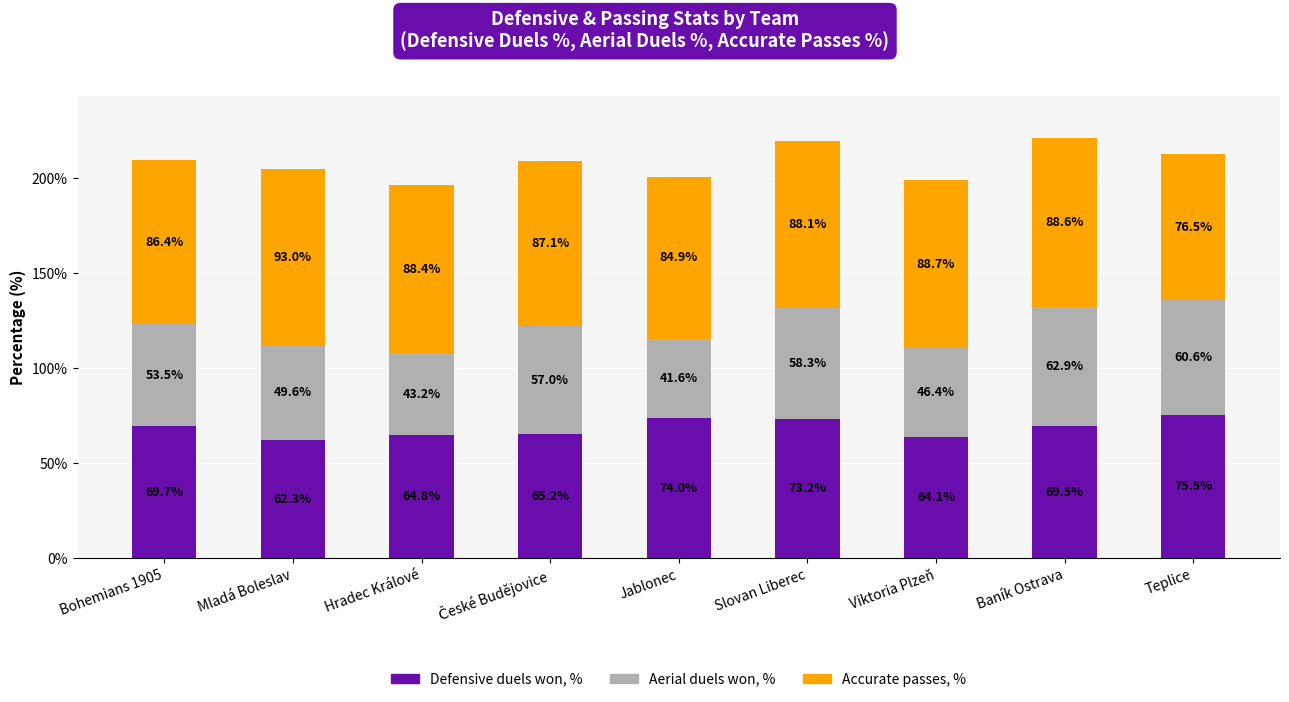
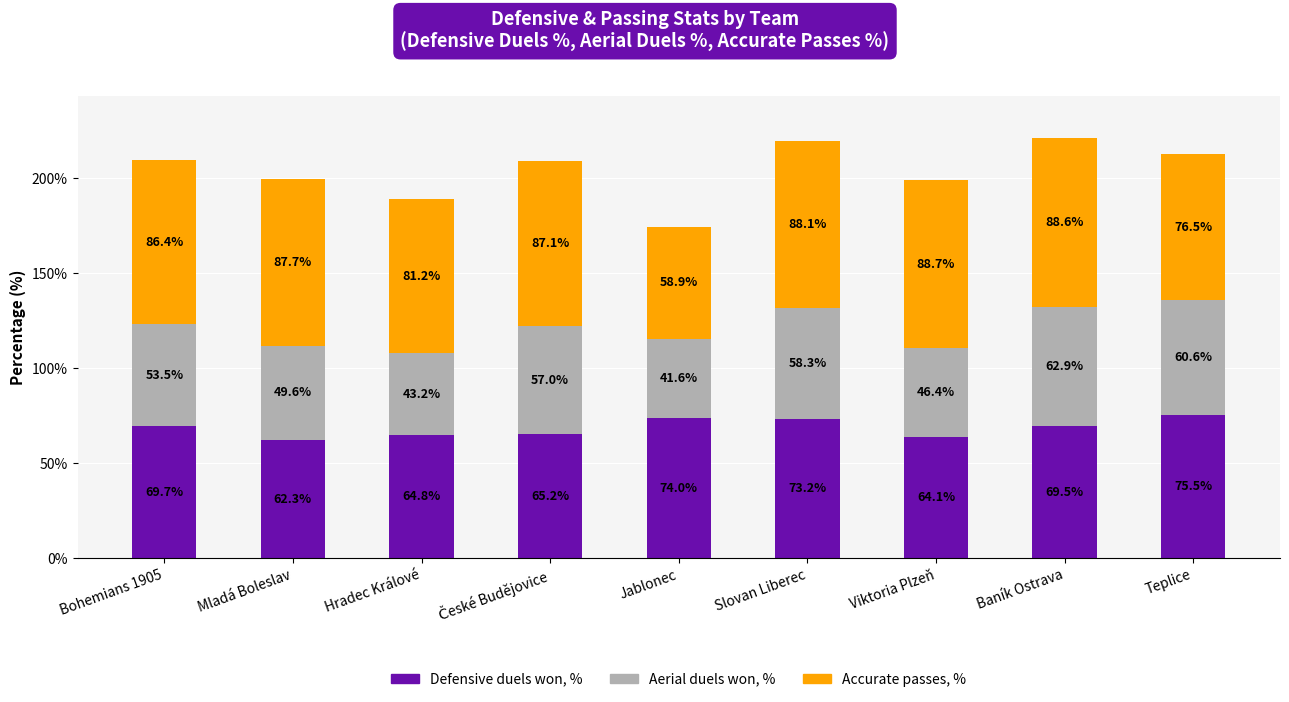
  {
    "Defensive duels won, %": {
      "Bohemians 1905": "69.7%",
      "Mladá Boleslav": "62.3%",
      "Hradec Králové": "64.8%",
      "České Budějovice": "65.2%",
      "Jablonec": "74.0%",
      "Slovan Liberec": "73.2%",
      "Viktoria Plzeň": "64.1%",
      "Baník Ostrava": "69.5%",
      "Teplice": "75.5%"
    },
    "Aerial duels won, %": {
      "Bohemians 1905": "53.5%",
      "Mladá Boleslav": "49.6%",
      "Hradec Králové": "43.2%",
      "České Budějovice": "57.0%",
      "Jablonec": "41.6%",
      "Slovan Liberec": "58.3%",
      "Viktoria Plzeň": "46.4%",
      "Baník Ostrava": "62.9%",
      "Teplice": "60.6%"
    },
    "Accurate passes, %": {
      "Bohemians 1905": "86.4%",
-     "Mladá Boleslav": "93.0%",
-     "Hradec Králové": "88.4%",
+     "Mladá Boleslav": "87.7%",
+     "Hradec Králové": "81.2%",
      "České Budějovice": "87.1%",
-     "Jablonec": "84.9%",
+     "Jablonec": "58.9%",
      "Slovan Liberec": "88.1%",
      "Viktoria Plzeň": "88.7%",
      "Baník Ostrava": "88.6%",
      "Teplice": "76.5%"
    }
  }
